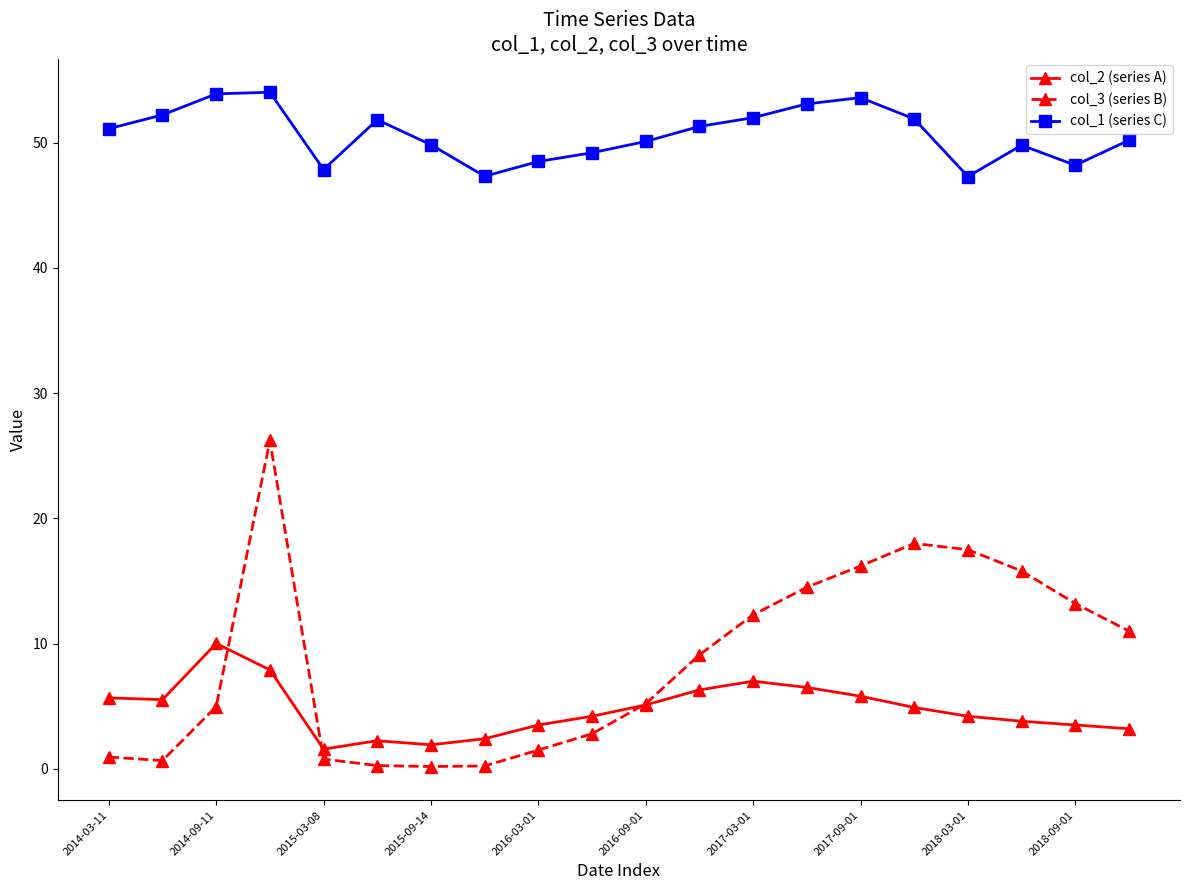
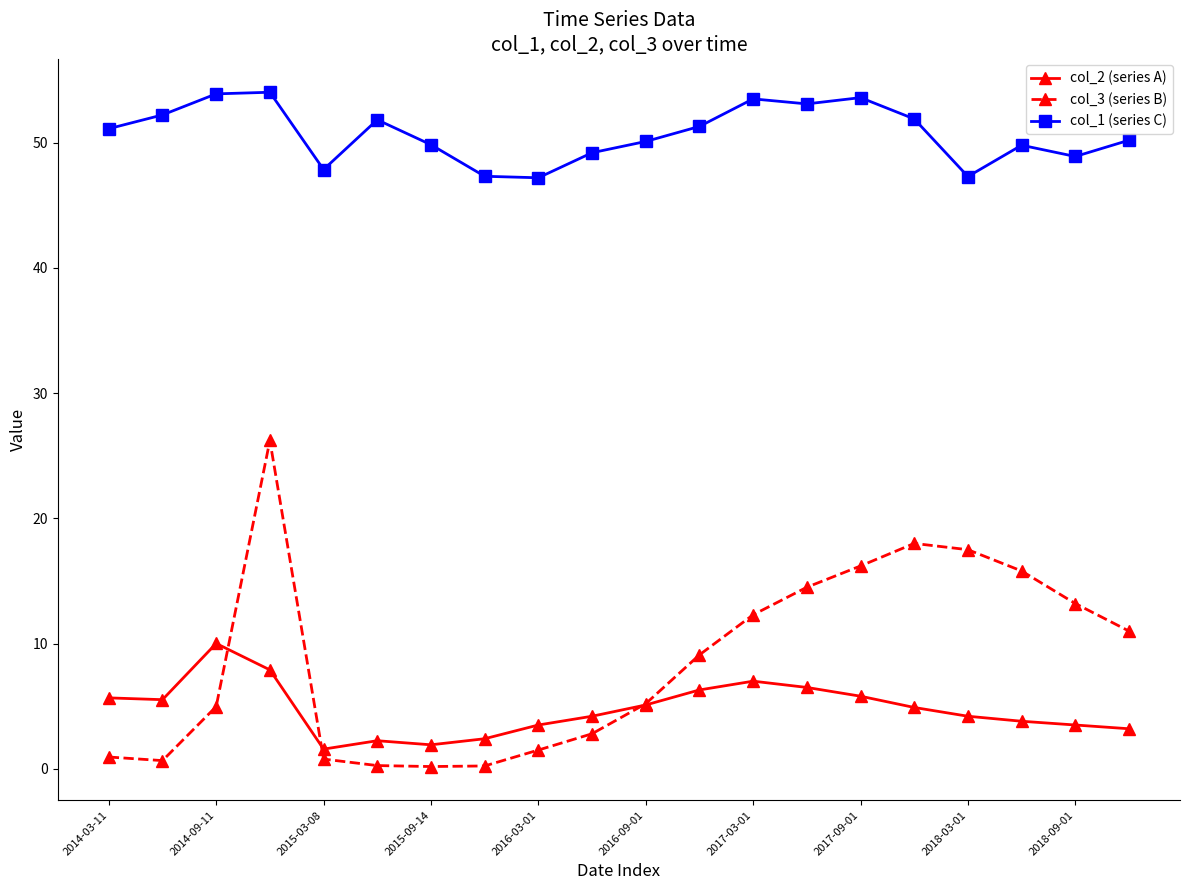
  {
    "col_1 (series C)": {
      "2014-03-11": 51.1,
      "2014-09-11": 53.9,
      "2015-03-08": 47.9,
      "2015-09-14": 49.8,
-     "2016-03-01": 48.5,
+     "2016-03-01": 47.2,
      "2016-09-01": 50.1,
-     "2017-03-01": 52.0,
+     "2017-03-01": 53.5,
      "2017-09-01": 53.6,
      "2018-03-01": 47.3,
-     "2018-09-01": 48.2
+     "2018-09-01": 48.9
    }
  }
